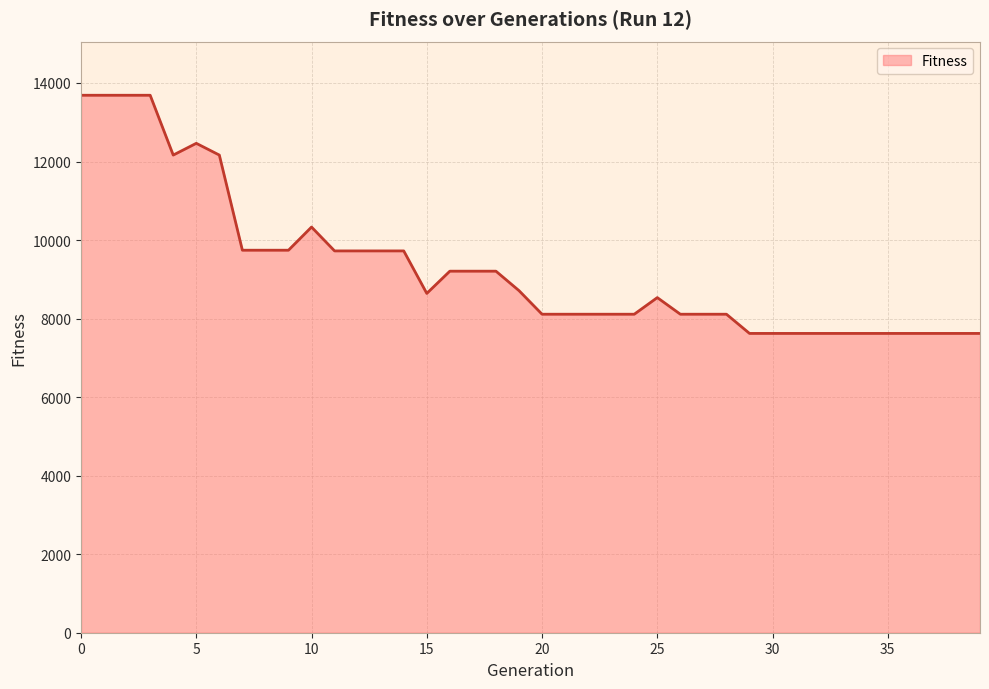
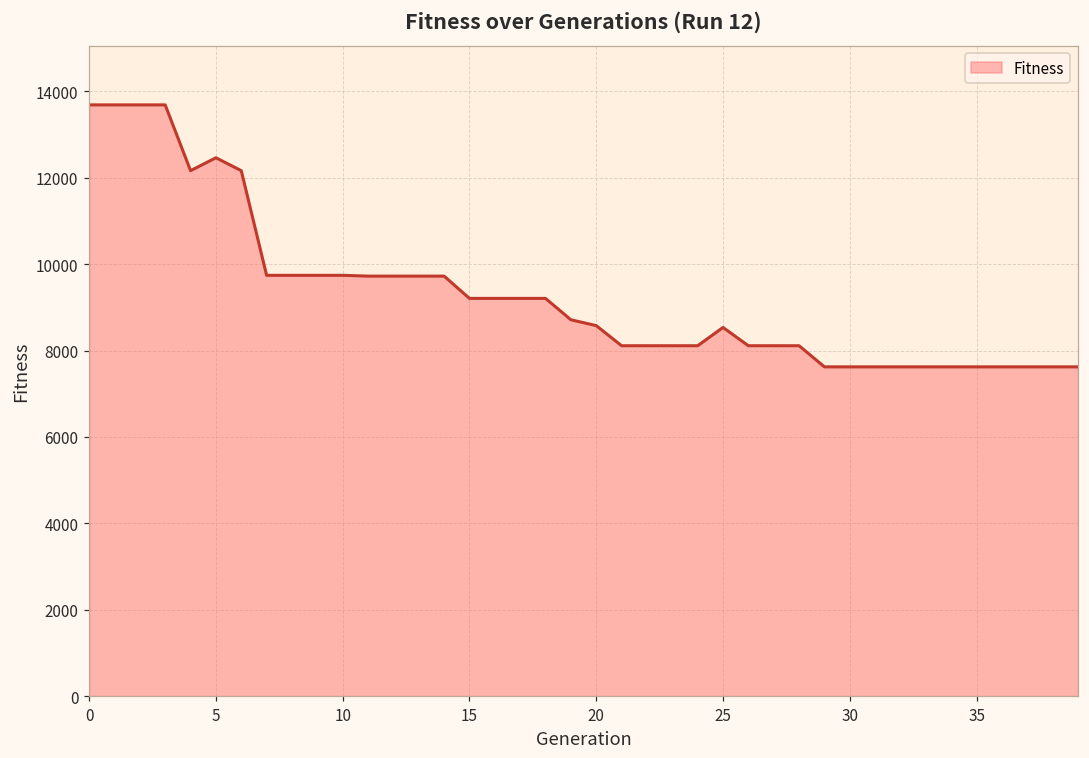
  {
    "0": 13700,
    "5": 12500,
-   "10": 10300,
-   "15": 8600,
-   "20": 8100,
+   "10": 9700,
+   "15": 9200,
+   "20": 8600,
    "25": 8500,
    "30": 7600,
    "35": 7600
  }
